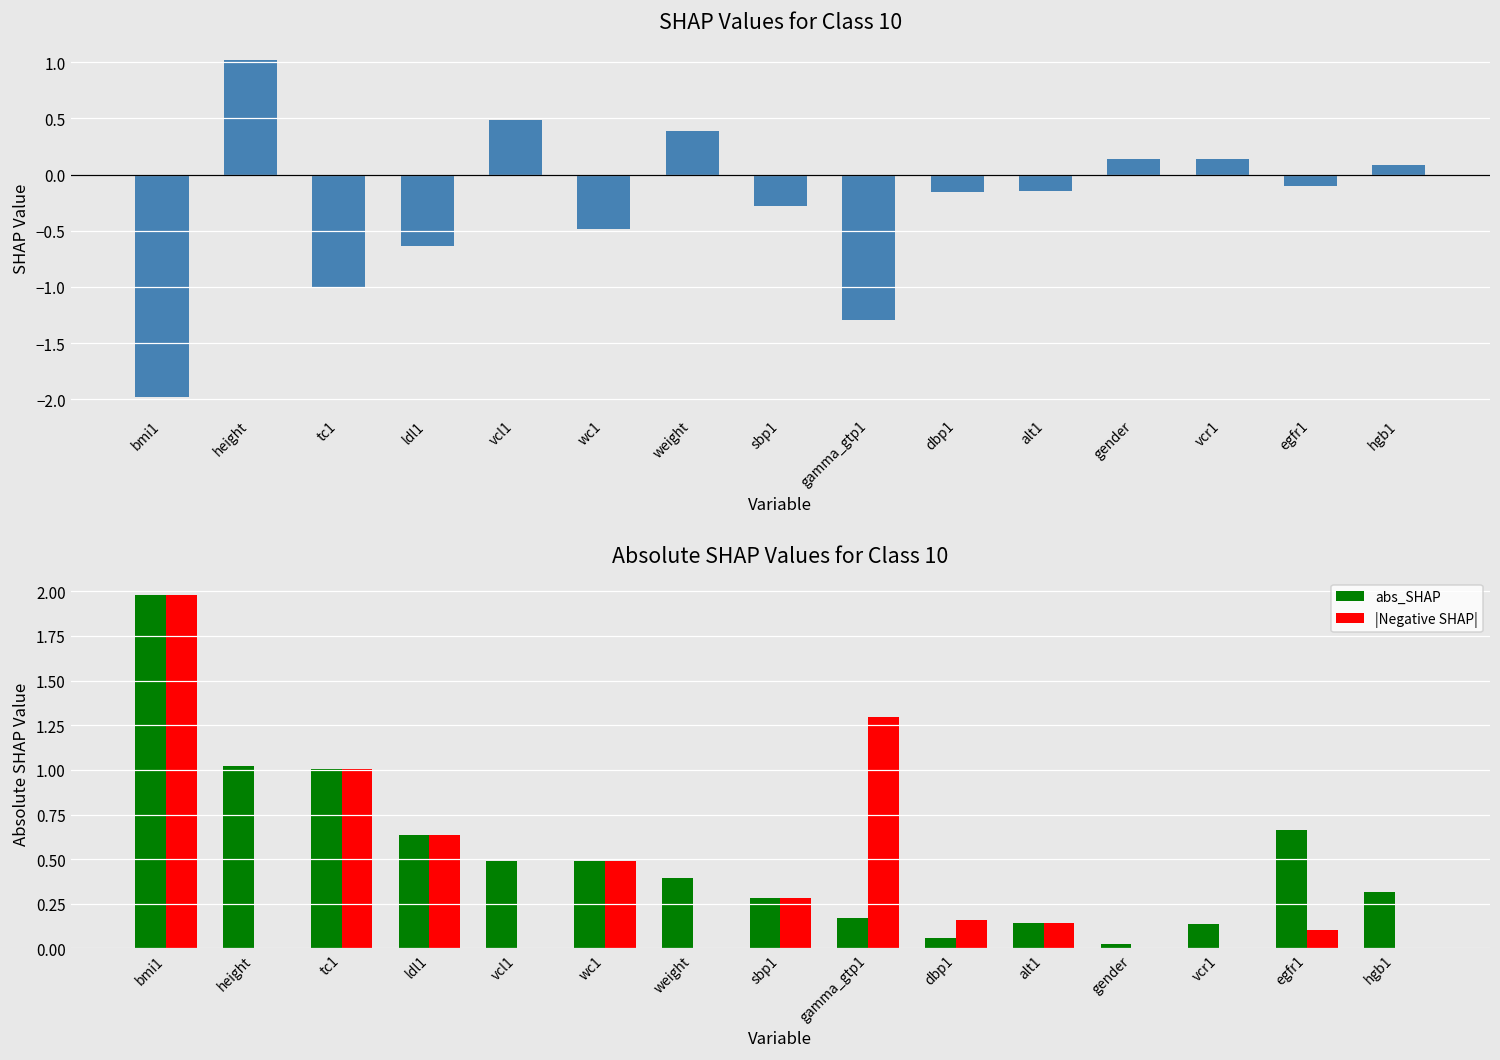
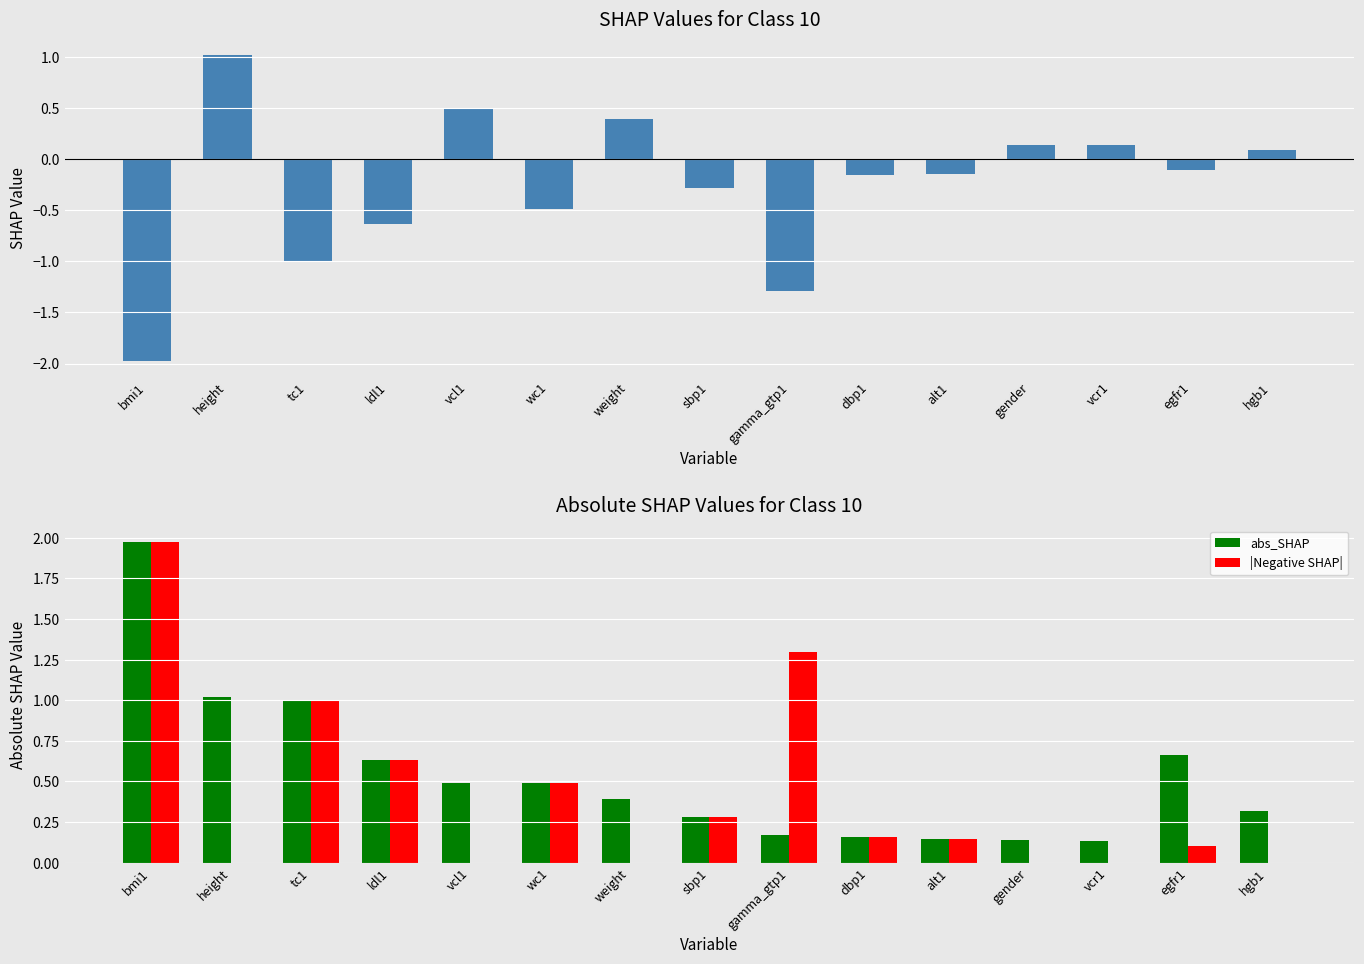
  {
    "SHAP Values for Class 10": {
      "bmi1": -1.98,
      "height": 1.02,
      "tc1": -1.00,
      "ldl1": -0.63,
      "vcl1": 0.49,
      "wc1": -0.49,
      "weight": 0.39,
      "sbp1": -0.28,
      "gamma_gtp1": -1.29,
      "dbp1": -0.16,
      "alt1": -0.14,
      "gender": 0.14,
      "vcr1": 0.14,
      "egfr1": -0.10,
      "hgb1": 0.09
    },
    "Absolute SHAP Values for Class 10": {
      "abs_SHAP": {
        "bmi1": 1.98,
        "height": 1.02,
        "tc1": 1.00,
        "ldl1": 0.63,
        "vcl1": 0.49,
        "wc1": 0.49,
        "weight": 0.39,
        "sbp1": 0.28,
        "gamma_gtp1": 0.17,
-       "dbp1": 0.06,
+       "dbp1": 0.16,
        "alt1": 0.14,
-       "gender": 0.03,
+       "gender": 0.14,
        "vcr1": 0.14,
        "egfr1": 0.66,
        "hgb1": 0.32
      },
      "|Negative SHAP|": {
        "bmi1": 1.98,
        "height": 0.00,
        "tc1": 1.00,
        "ldl1": 0.63,
        "vcl1": 0.00,
        "wc1": 0.49,
        "weight": 0.00,
        "sbp1": 0.28,
        "gamma_gtp1": 1.29,
        "dbp1": 0.16,
        "alt1": 0.14,
        "gender": 0.00,
        "vcr1": 0.00,
        "egfr1": 0.10,
        "hgb1": 0.00
      }
    }
  }
